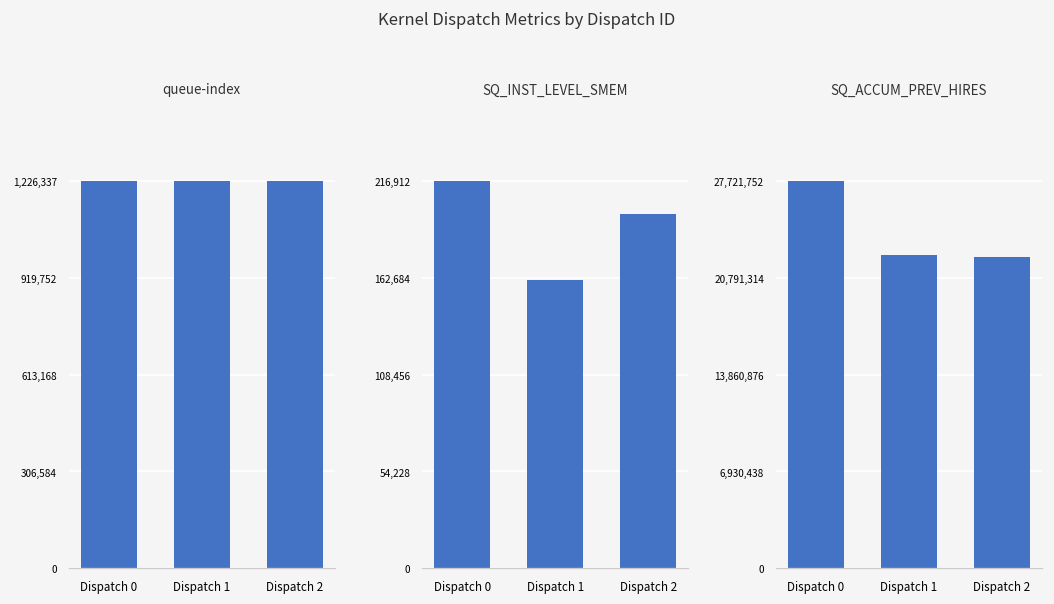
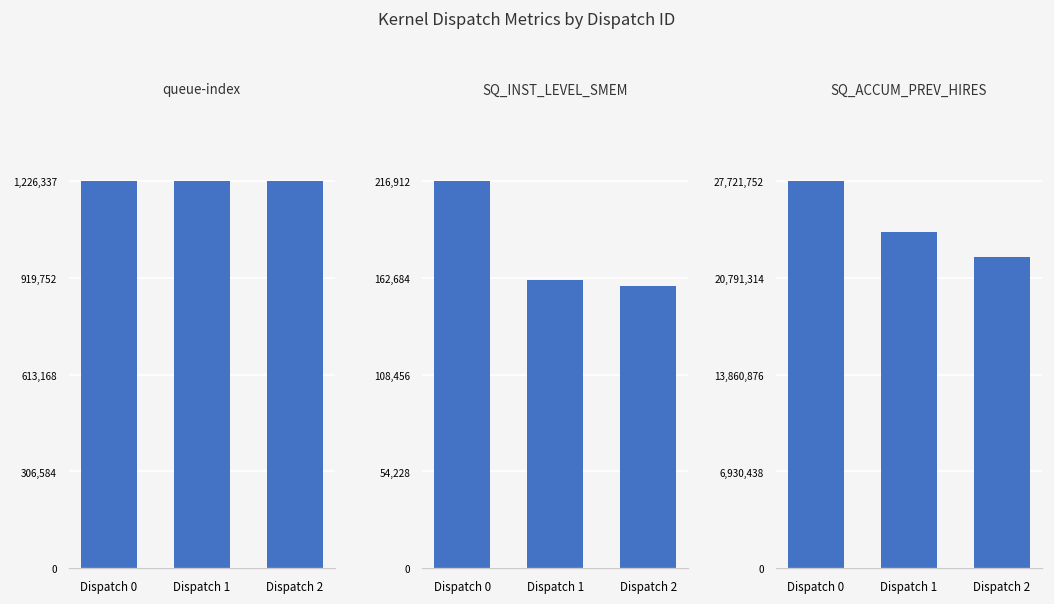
  {
    "queue-index": {
      "Dispatch 0": "1,230,000",
      "Dispatch 1": "1,230,000",
      "Dispatch 2": "1,230,000"
    },
    "SQ_INST_LEVEL_SMEM": {
      "Dispatch 0": "217,000",
      "Dispatch 1": "162,000",
-     "Dispatch 2": "198,000"
+     "Dispatch 2": "158,000"
    },
    "SQ_ACCUM_PREV_HIRES": {
      "Dispatch 0": "27,700,000",
-     "Dispatch 1": "22,400,000",
+     "Dispatch 1": "24,100,000",
      "Dispatch 2": "22,300,000"
    }
  }
